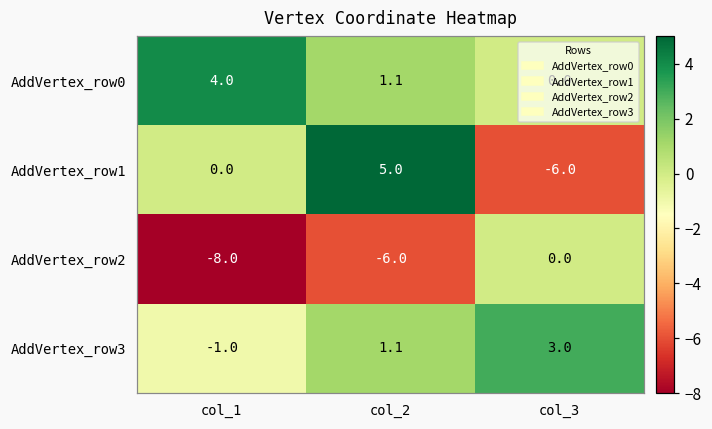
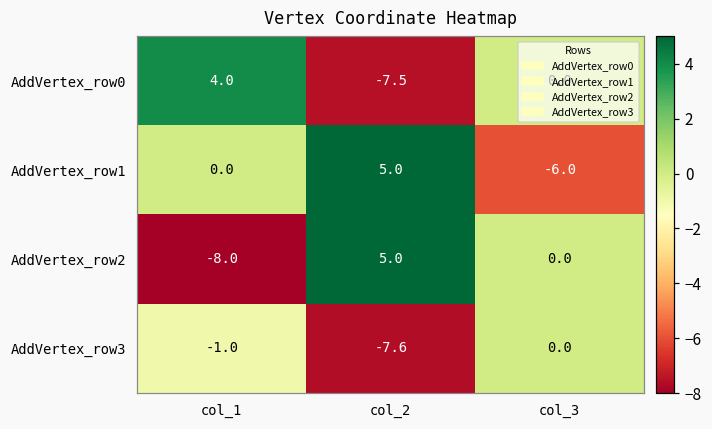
  {
    "AddVertex_row0": {
      "col_1": 4.0,
-     "col_2": 1.1
+     "col_2": -7.5
    },
    "AddVertex_row1": {
      "col_1": 0.0,
      "col_2": 5.0,
      "col_3": -6.0
    },
    "AddVertex_row2": {
      "col_1": -8.0,
-     "col_2": -6.0,
+     "col_2": 5.0,
      "col_3": 0.0
    },
    "AddVertex_row3": {
      "col_1": -1.0,
-     "col_2": 1.1,
-     "col_3": 3.0
+     "col_2": -7.6,
+     "col_3": 0.0
    }
  }
